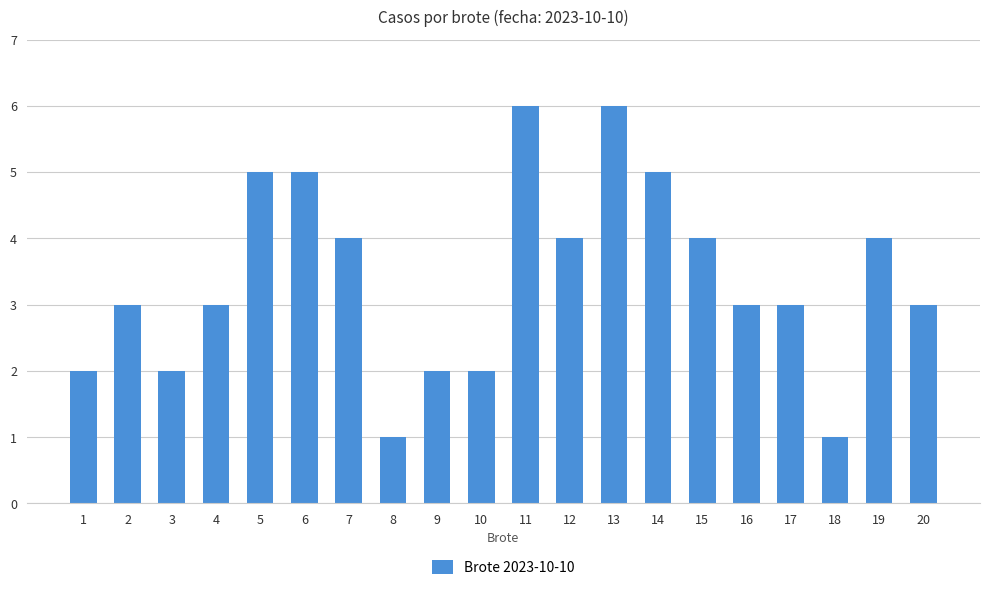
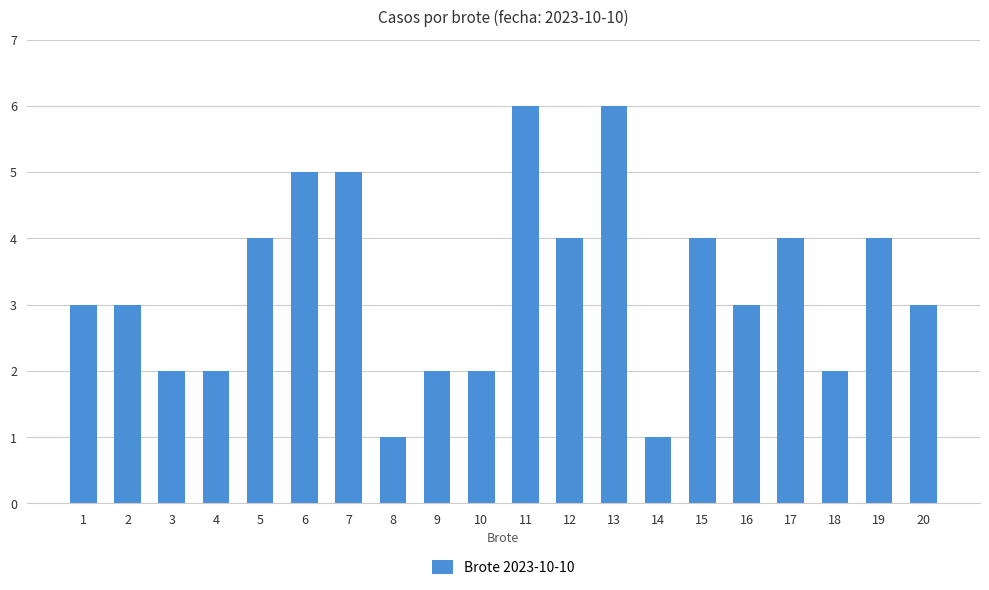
  {
-   "1": 2,
+   "1": 3,
    "2": 3,
    "3": 2,
-   "4": 3,
-   "5": 5,
+   "4": 2,
+   "5": 4,
    "6": 5,
-   "7": 4,
+   "7": 5,
    "8": 1,
    "9": 2,
    "10": 2,
    "11": 6,
    "12": 4,
    "13": 6,
-   "14": 5,
+   "14": 1,
    "15": 4,
    "16": 3,
-   "17": 3,
-   "18": 1,
+   "17": 4,
+   "18": 2,
    "19": 4,
    "20": 3
  }
